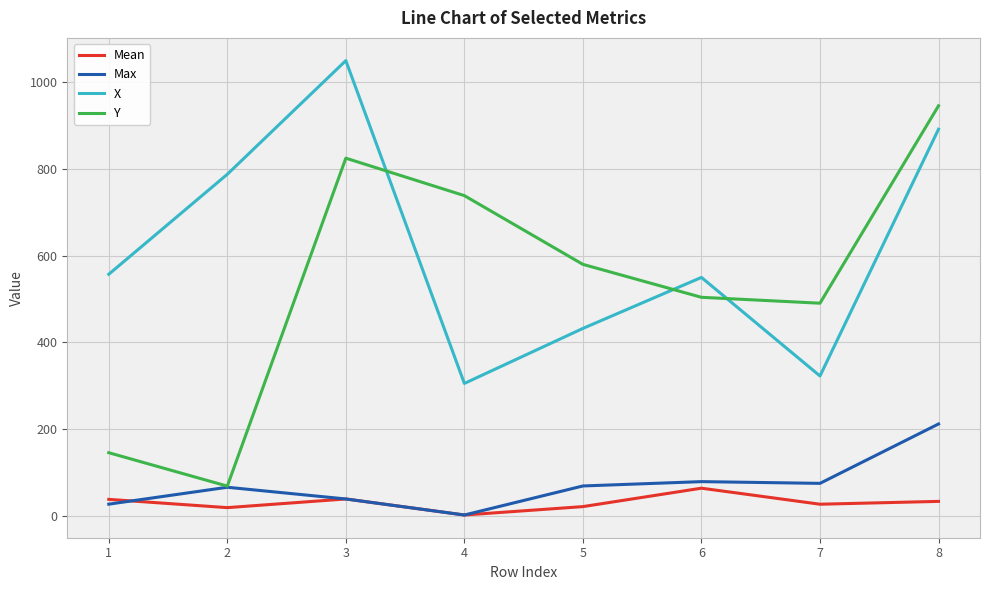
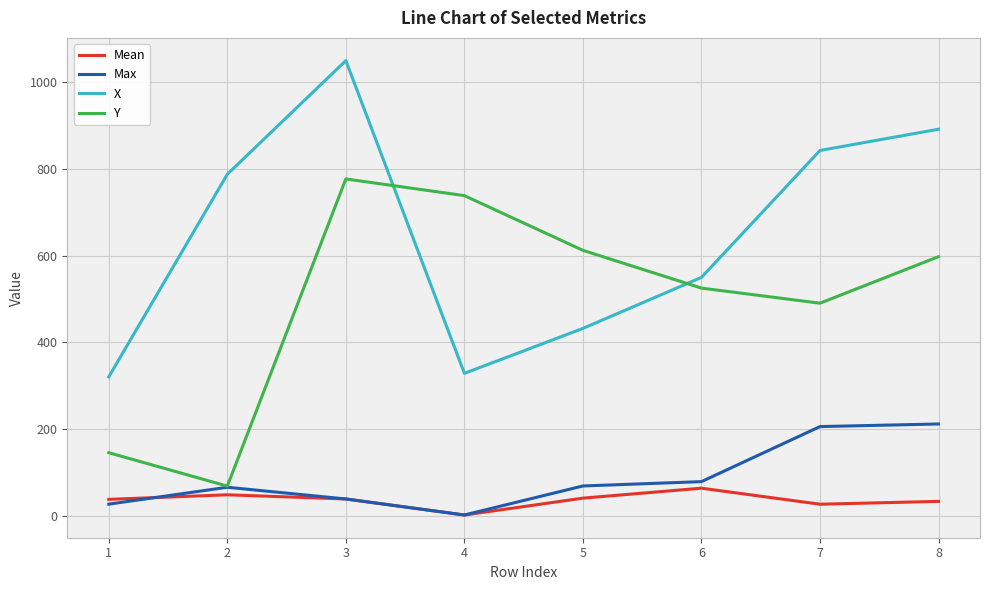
  {
    "Mean": {
      "1": 40,
-     "2": 20,
-     "5": 20,
+     "2": 50,
+     "5": 40,
      "6": 60,
      "7": 30,
      "8": 30
    },
    "Max": {
      "1": 30,
      "5": 70,
      "6": 80,
-     "7": 80,
+     "7": 210,
      "8": 210
    },
    "X": {
-     "1": 560,
+     "1": 320,
      "2": 790,
      "3": 1050,
-     "4": 310,
+     "4": 330,
      "5": 430,
      "6": 550,
-     "7": 320,
+     "7": 840,
      "8": 890
    },
    "Y": {
      "1": 150,
-     "3": 830,
+     "3": 780,
      "4": 740,
-     "5": 580,
-     "6": 500,
+     "5": 610,
+     "6": 530,
      "7": 490,
-     "8": 950
+     "8": 600
    }
  }
